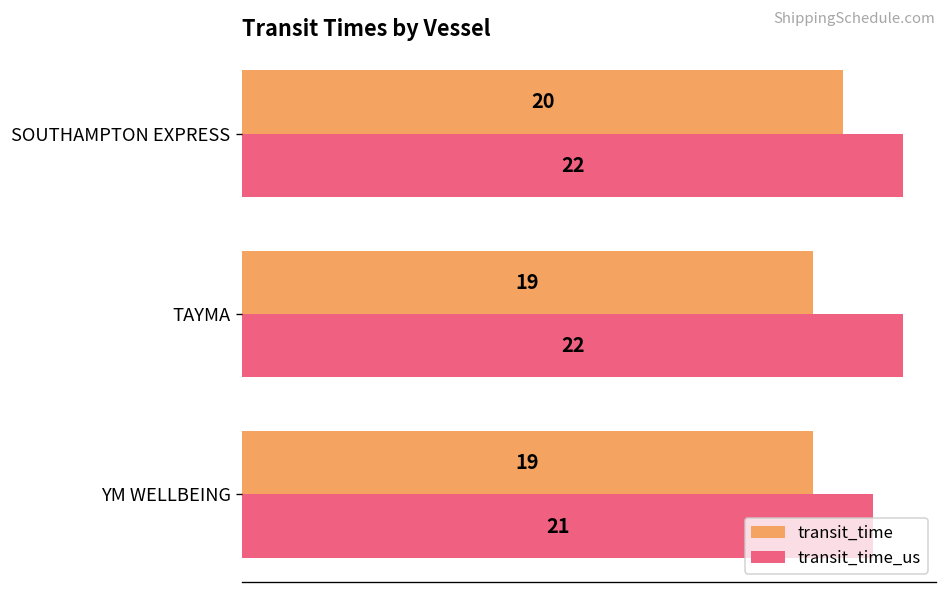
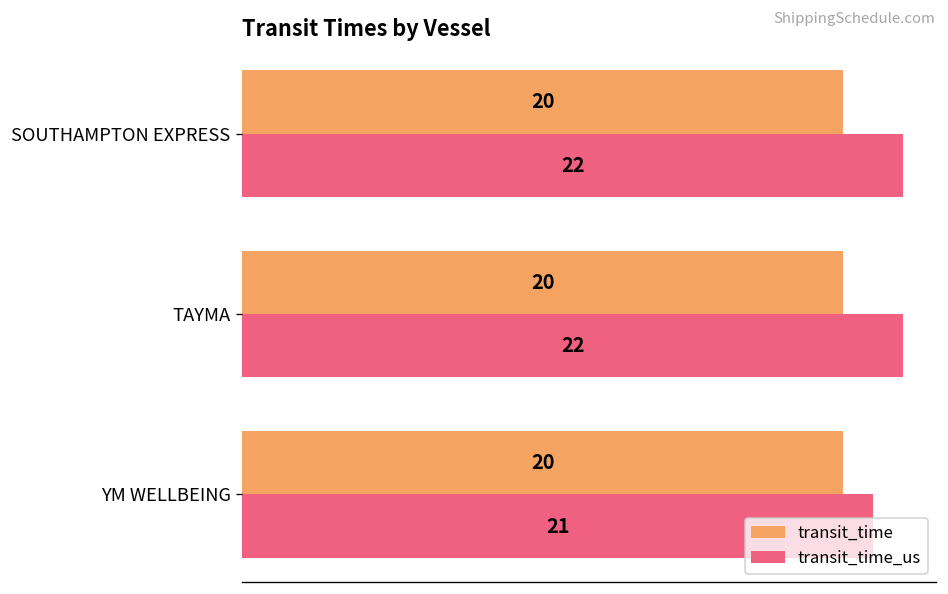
  {
    "transit_time": {
      "SOUTHAMPTON EXPRESS": 20,
-     "TAYMA": 19,
-     "YM WELLBEING": 19
+     "TAYMA": 20,
+     "YM WELLBEING": 20
    },
    "transit_time_us": {
      "SOUTHAMPTON EXPRESS": 22,
      "TAYMA": 22
    }
  }
